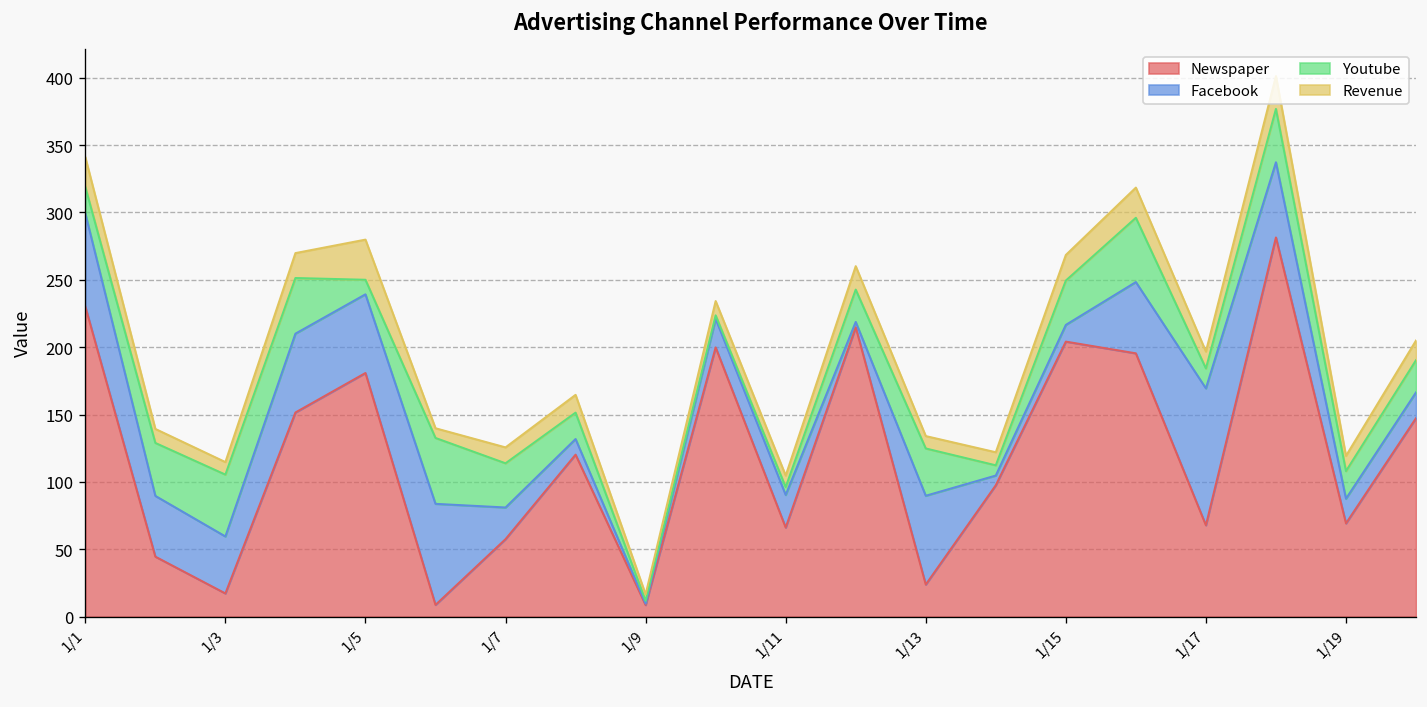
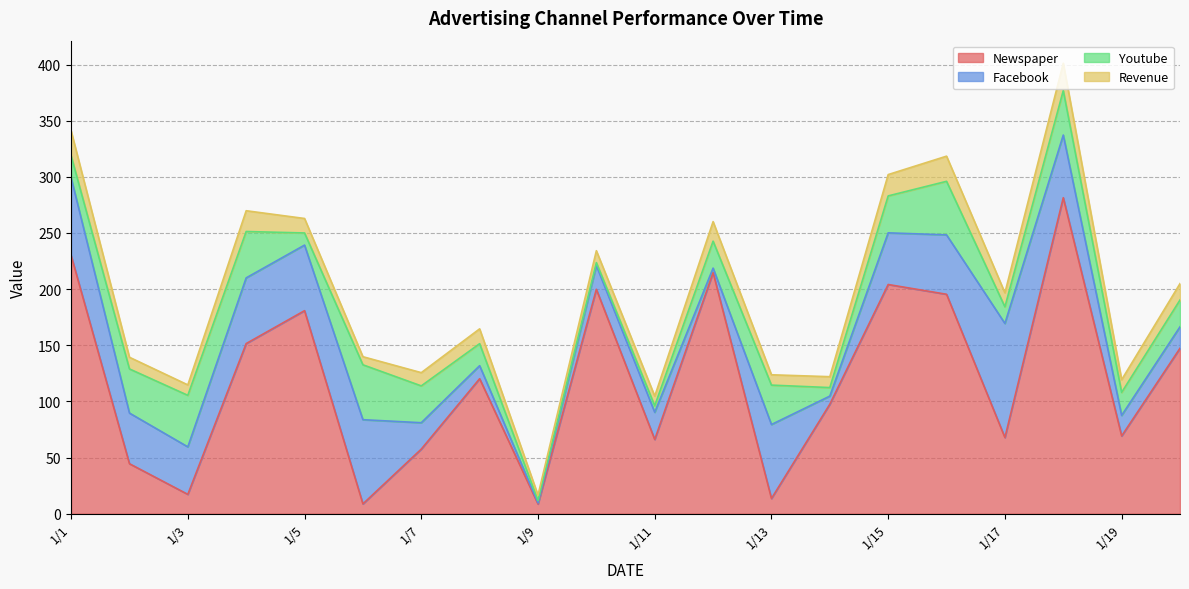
  {
    "Newspaper": {
      "1/1": 230,
      "1/3": 17,
      "1/5": 181,
      "1/7": 58,
      "1/11": 66,
-     "1/13": 24,
+     "1/13": 14,
      "1/15": 204,
      "1/17": 68,
      "1/19": 69
    },
    "Facebook": {
      "1/1": 69,
      "1/3": 42,
      "1/5": 58,
      "1/7": 24,
      "1/11": 24,
      "1/13": 66,
-     "1/15": 12,
+     "1/15": 46,
      "1/17": 102,
      "1/19": 18
    },
    "Youtube": {
      "1/1": 20,
      "1/3": 46,
      "1/5": 11,
      "1/7": 33,
      "1/11": 6,
      "1/13": 35,
      "1/15": 33,
      "1/17": 15,
      "1/19": 21
    },
    "Revenue": {
      "1/1": 22,
      "1/3": 9,
-     "1/5": 30,
+     "1/5": 13,
      "1/7": 12,
      "1/9": 5,
      "1/11": 9,
      "1/13": 9,
      "1/15": 19,
      "1/17": 13,
      "1/19": 11
    }
  }
